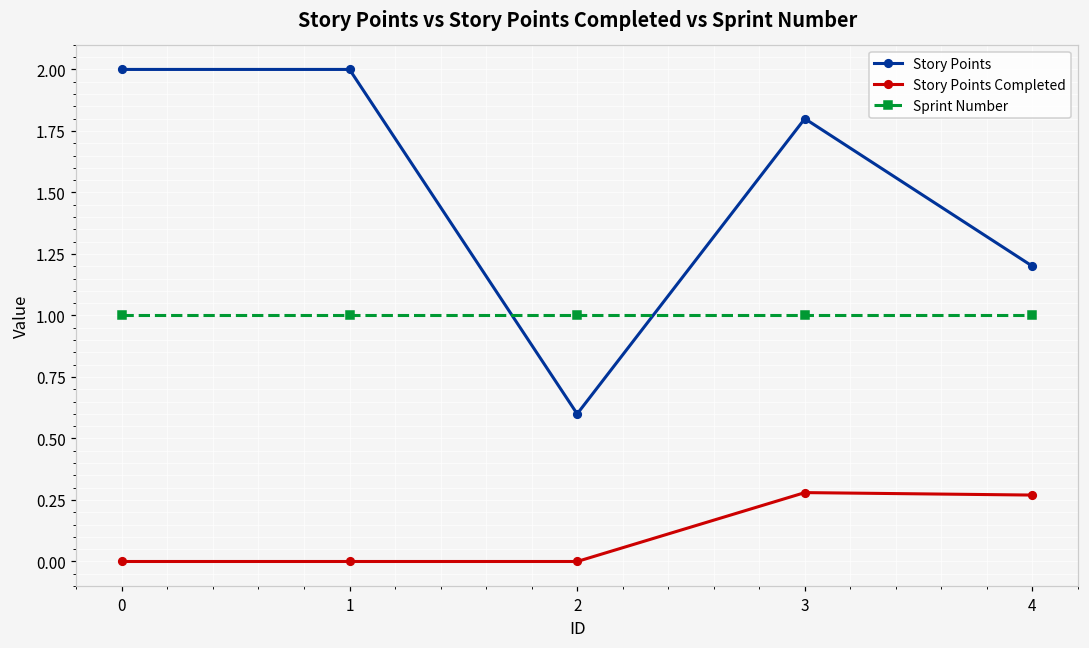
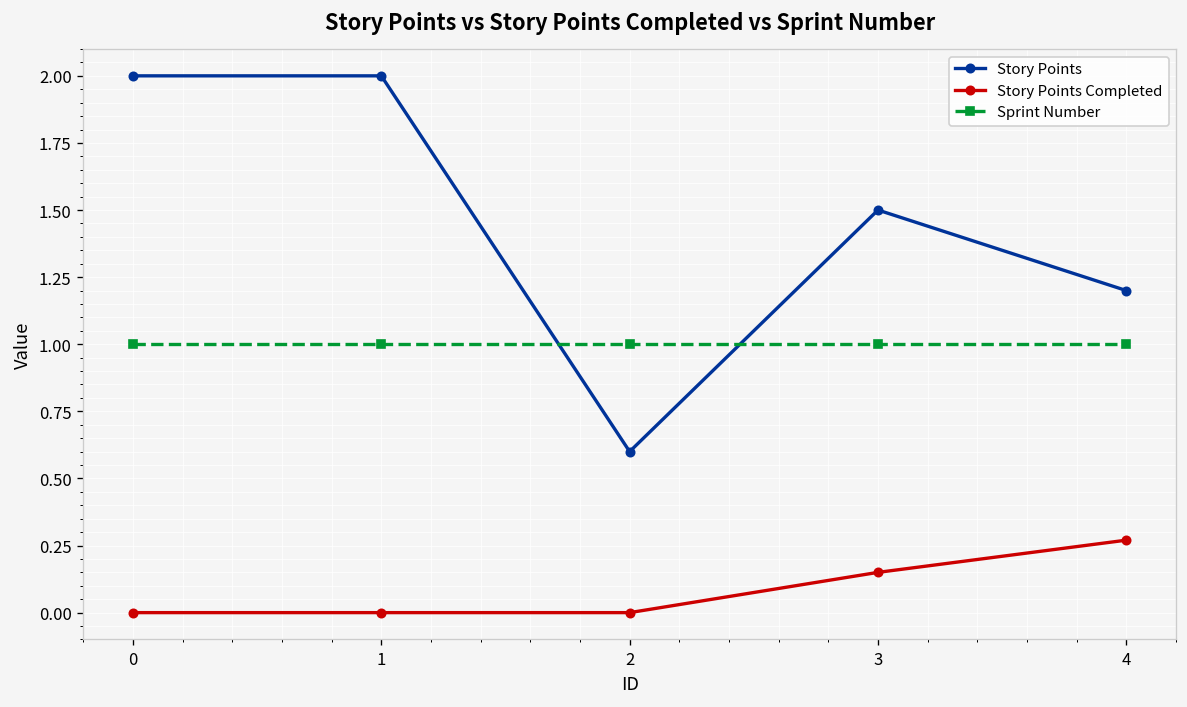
  {
    "Story Points": {
      "0": 2.0,
      "1": 2.0,
      "2": 0.6,
-     "3": 1.8,
+     "3": 1.5,
      "4": 1.2
    },
    "Story Points Completed": {
      "0": 0.00,
      "1": 0.00,
      "2": 0.00,
-     "3": 0.28,
+     "3": 0.15,
      "4": 0.27
    },
    "Sprint Number": {
      "0": 1.00,
      "1": 1.00,
      "2": 1.00,
      "3": 1.00,
      "4": 1.00
    }
  }
